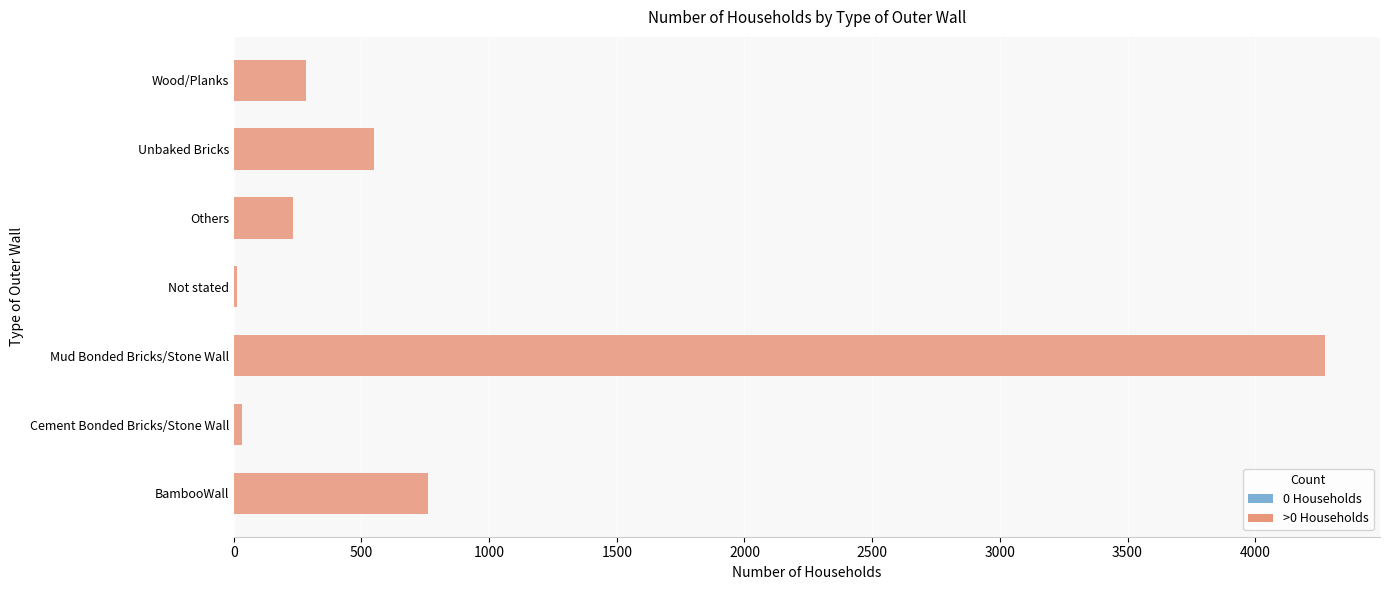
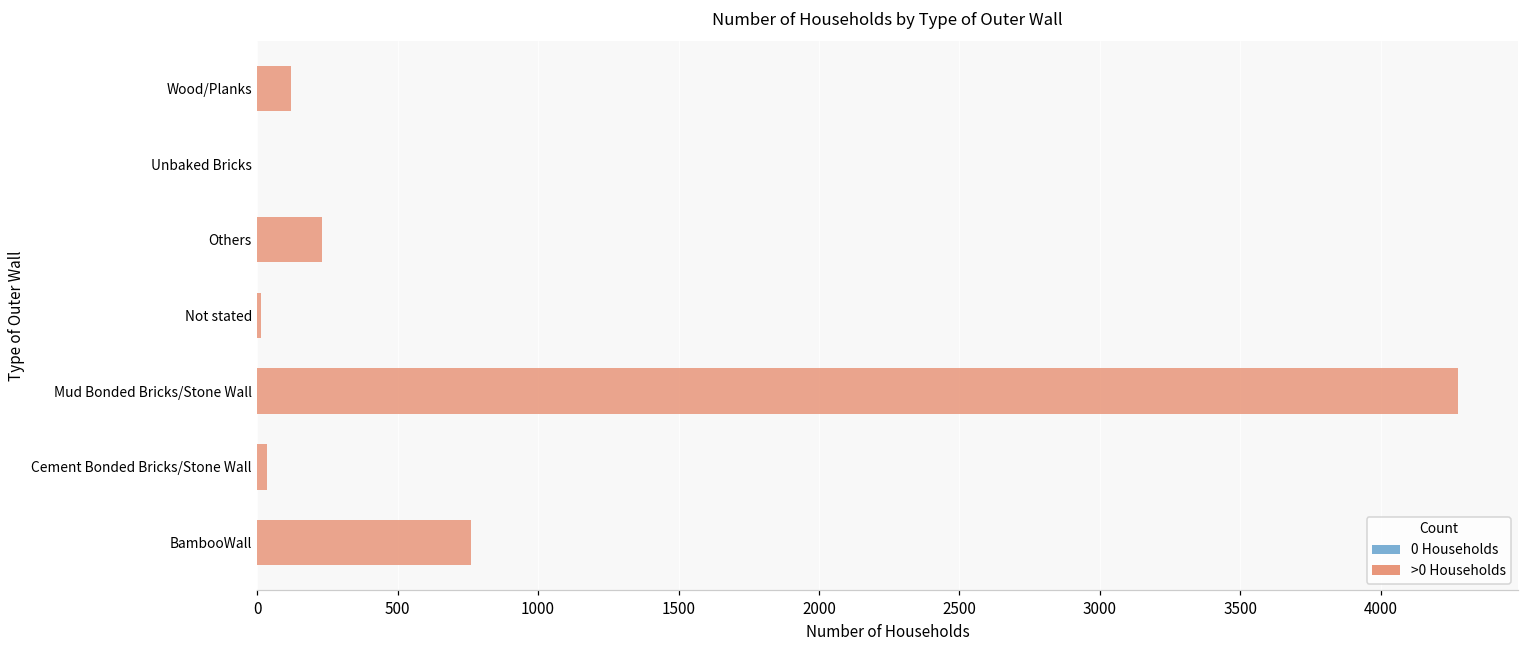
  {
-   "Wood/Planks": 280,
-   "Unbaked Bricks": 550,
+   "Wood/Planks": 120,
+   "Unbaked Bricks": 0,
    "Others": 230,
    "Not stated": 10,
    "Mud Bonded Bricks/Stone Wall": 4280,
    "Cement Bonded Bricks/Stone Wall": 30,
    "BambooWall": 760
  }
